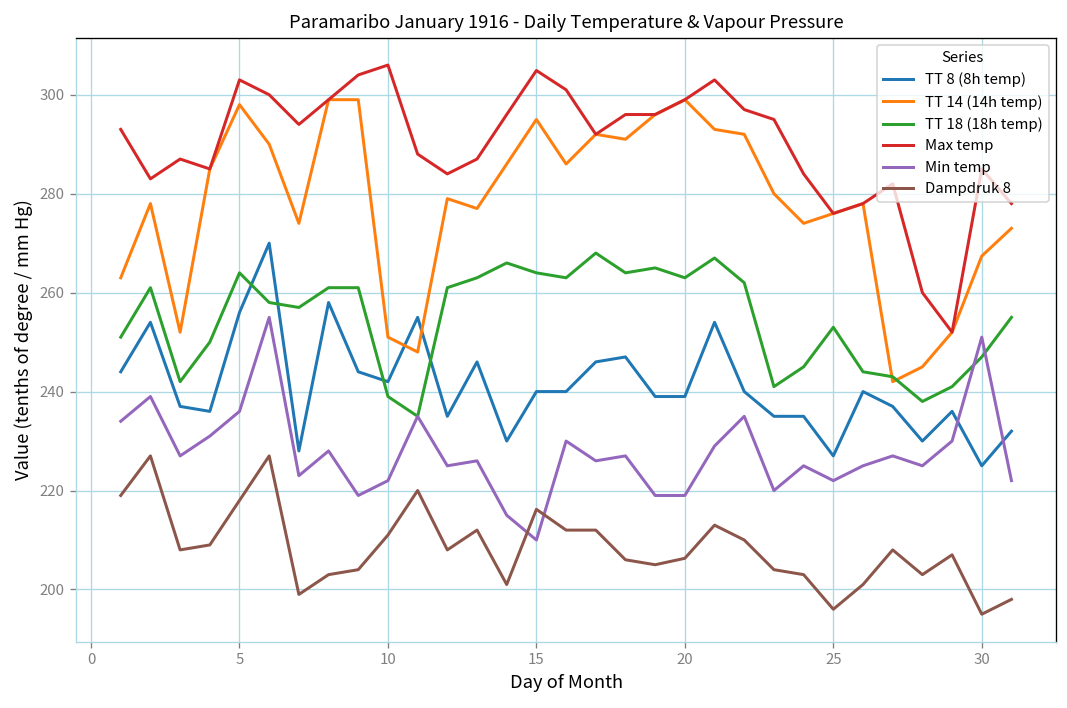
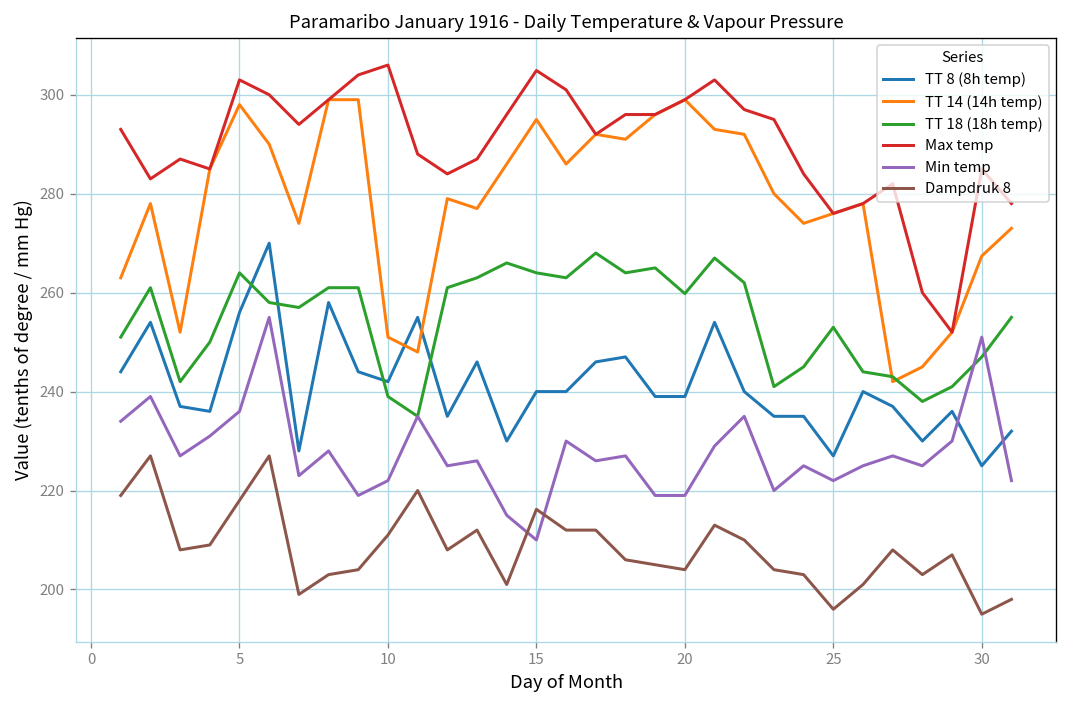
  {
    "TT 8 (8h temp)": {
      "5": 256,
      "10": 242,
      "15": 240,
      "20": 239,
      "25": 227,
      "30": 225
    },
    "TT 14 (14h temp)": {
      "5": 298,
      "10": 251,
      "15": 295,
      "30": 267
    },
    "TT 18 (18h temp)": {
      "5": 264,
      "10": 239,
      "15": 264,
-     "20": 263,
+     "20": 260,
      "25": 253,
      "30": 247
    },
    "Max temp": {
      "5": 303,
      "10": 306,
      "15": 305
    },
    "Min temp": {
      "5": 236,
      "10": 222,
      "15": 210,
      "20": 219,
      "25": 222,
      "30": 251
    },
    "Dampdruk 8": {
      "5": 218,
      "10": 211,
      "15": 216,
-     "20": 206,
+     "20": 204,
      "25": 196,
      "30": 195
    }
  }
